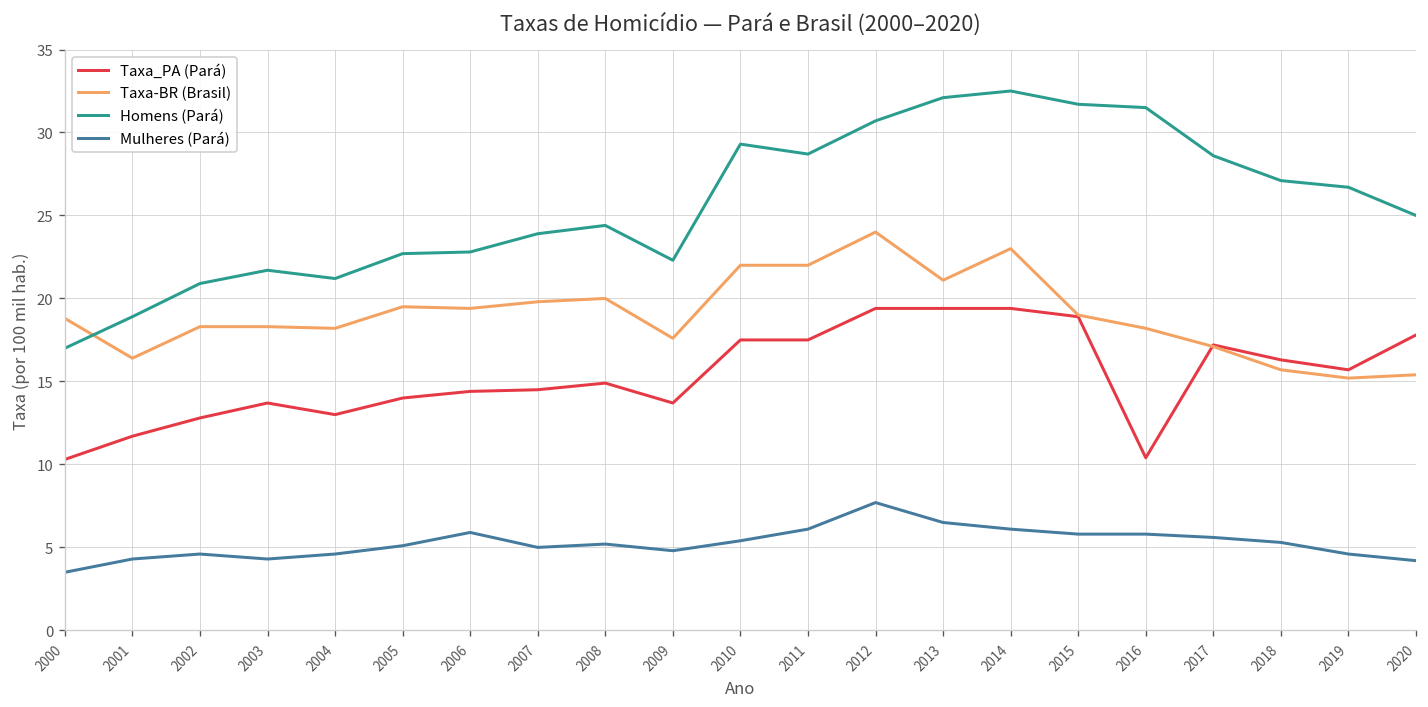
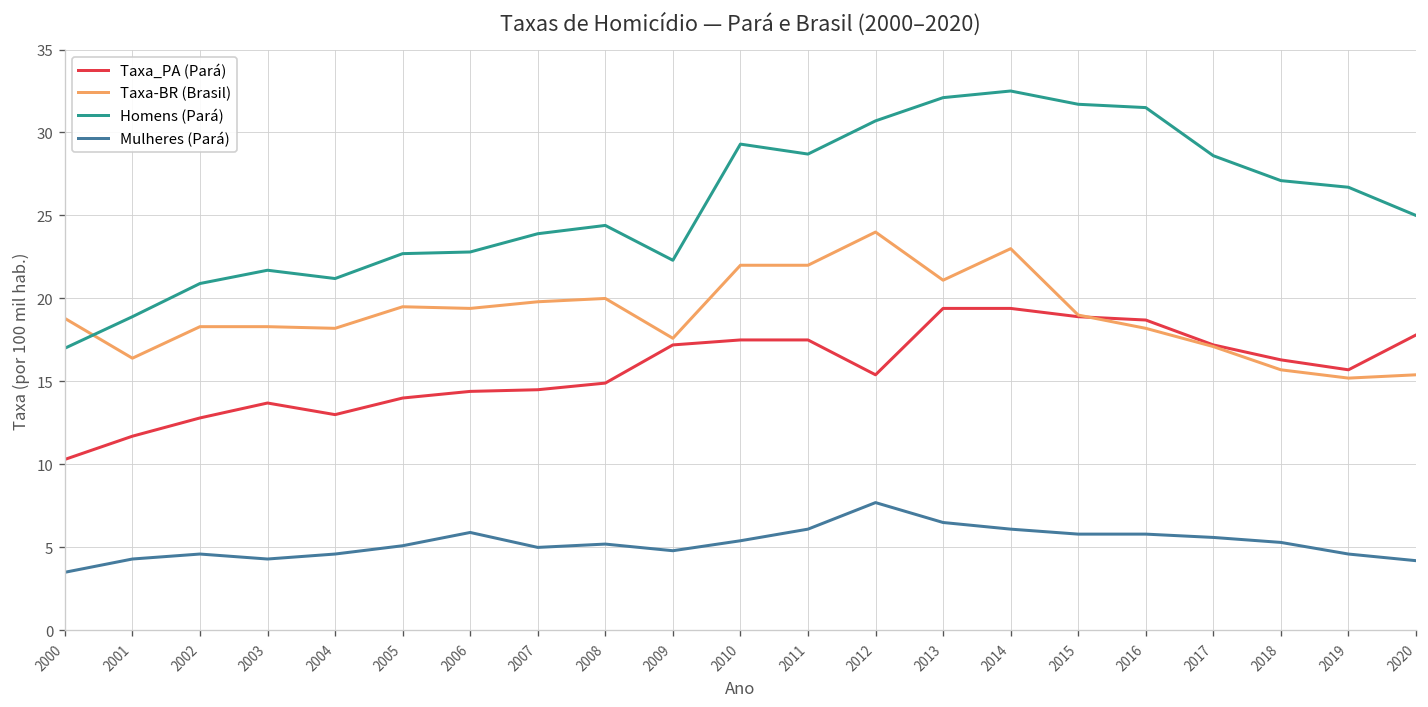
  {
    "Taxa_PA (Pará)": {
      "2000": 10.3,
      "2001": 11.7,
      "2002": 12.8,
      "2003": 13.7,
      "2004": 13.0,
      "2005": 14.0,
      "2006": 14.4,
      "2007": 14.5,
      "2008": 14.9,
-     "2009": 13.7,
+     "2009": 17.2,
      "2010": 17.5,
      "2011": 17.5,
-     "2012": 19.4,
+     "2012": 15.4,
      "2013": 19.4,
      "2014": 19.4,
-     "2016": 10.4,
+     "2016": 18.7,
      "2018": 16.3,
      "2019": 15.7,
      "2020": 17.8
    },
    "Taxa-BR (Brasil)": {
      "2000": 18.8,
      "2001": 16.4,
      "2002": 18.3,
      "2003": 18.3,
      "2004": 18.2,
      "2005": 19.5,
      "2006": 19.4,
      "2007": 19.8,
      "2008": 20.0,
      "2009": 17.6,
      "2010": 22.0,
      "2011": 22.0,
      "2012": 24.0,
      "2013": 21.1,
      "2014": 23.0,
      "2016": 18.2,
      "2018": 15.7,
      "2019": 15.2,
      "2020": 15.4
    }
  }
